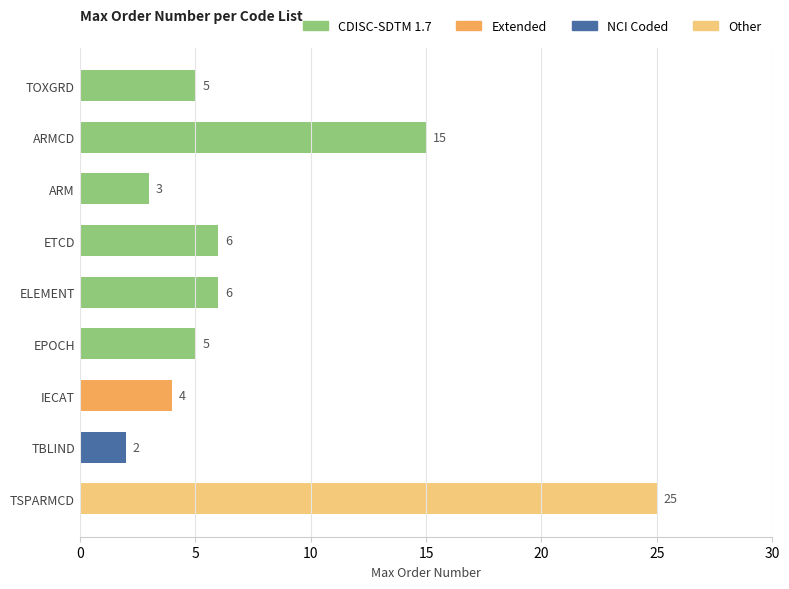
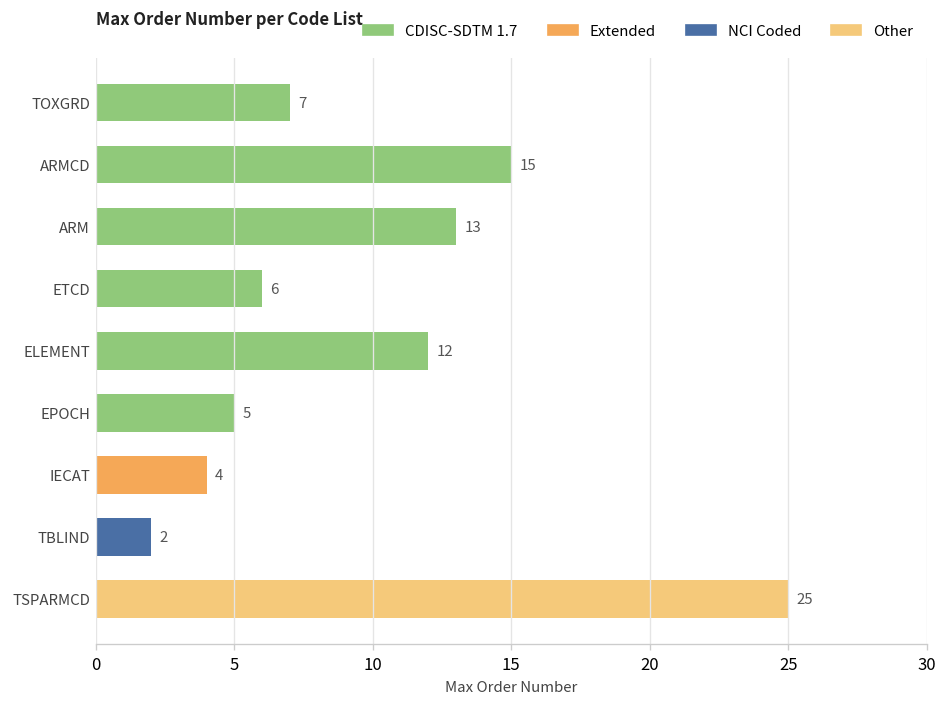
  {
-   "TOXGRD": 5,
+   "TOXGRD": 7,
    "ARMCD": 15,
-   "ARM": 3,
+   "ARM": 13,
    "ETCD": 6,
-   "ELEMENT": 6,
+   "ELEMENT": 12,
    "EPOCH": 5,
    "IECAT": 4,
    "TBLIND": 2,
    "TSPARMCD": 25
  }
